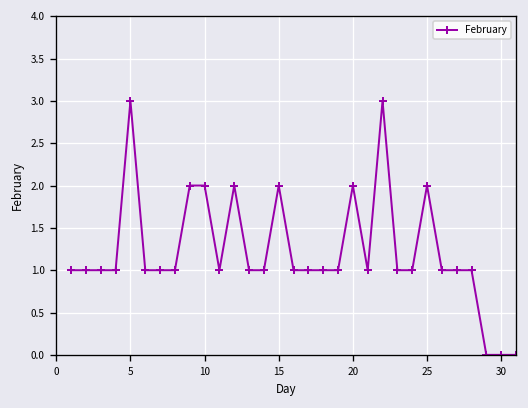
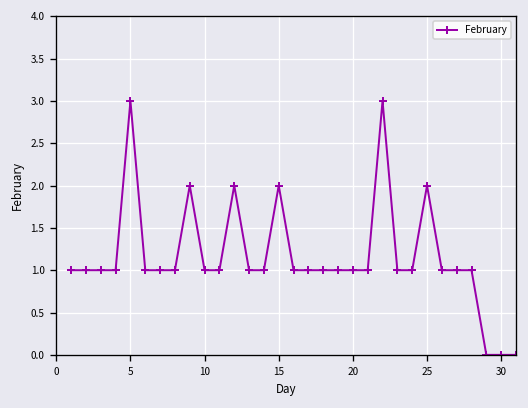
  {
    "5": 3,
-   "10": 2,
+   "10": 1,
    "15": 2,
-   "20": 2,
+   "20": 1,
    "25": 2,
    "30": 0
  }
